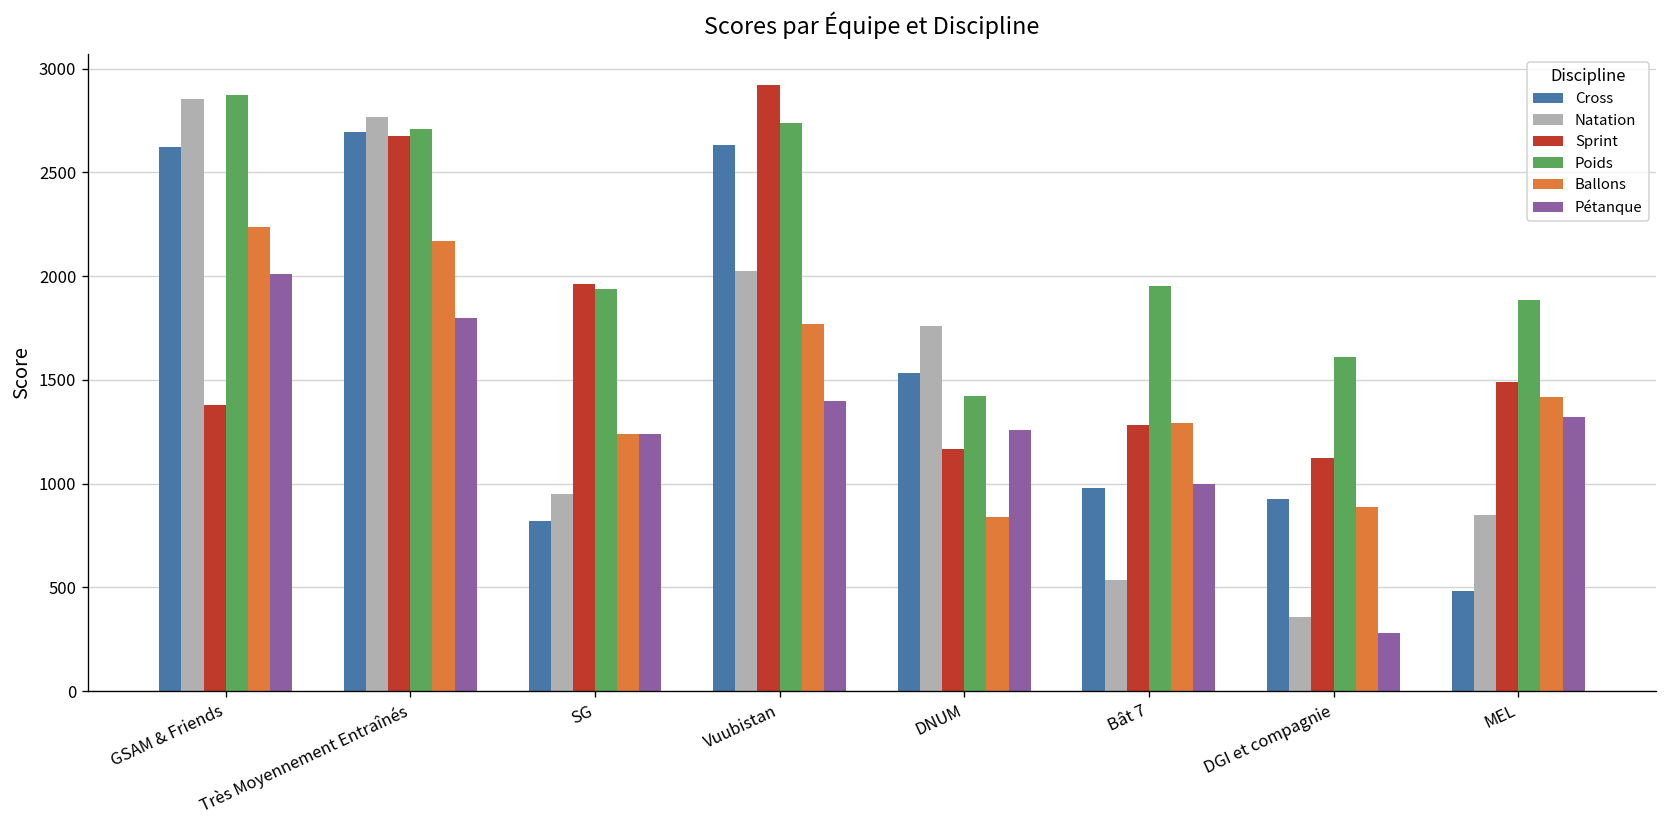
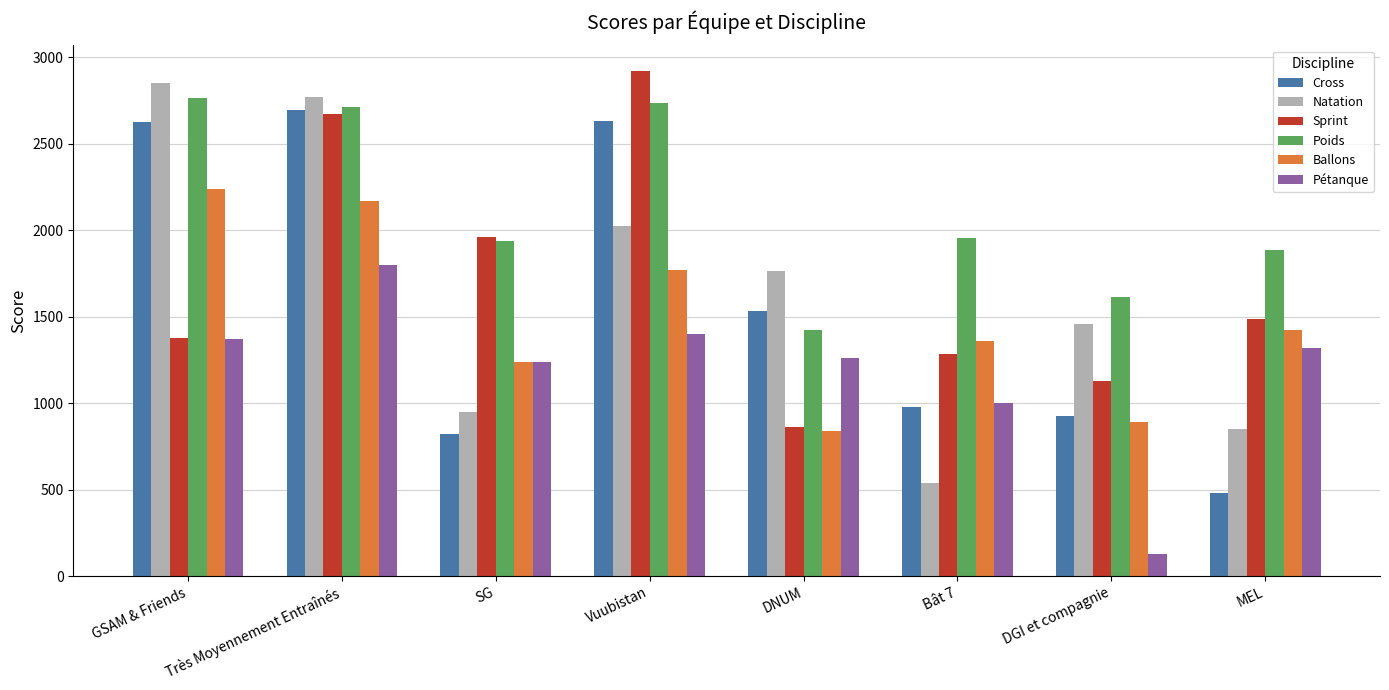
  {
    "Cross": {
      "GSAM & Friends": 2620,
      "Très Moyennement Entraînés": 2690,
      "SG": 820,
      "Vuubistan": 2630,
      "DNUM": 1530,
      "Bât 7": 980,
      "DGI et compagnie": 920,
      "MEL": 480
    },
    "Natation": {
      "GSAM & Friends": 2850,
      "Très Moyennement Entraînés": 2770,
      "SG": 950,
      "Vuubistan": 2030,
      "DNUM": 1760,
      "Bât 7": 540,
-     "DGI et compagnie": 360,
+     "DGI et compagnie": 1460,
      "MEL": 850
    },
    "Sprint": {
      "GSAM & Friends": 1380,
      "Très Moyennement Entraînés": 2670,
      "SG": 1960,
      "Vuubistan": 2920,
-     "DNUM": 1170,
+     "DNUM": 860,
      "Bât 7": 1280,
      "DGI et compagnie": 1130,
      "MEL": 1490
    },
    "Poids": {
-     "GSAM & Friends": 2870,
+     "GSAM & Friends": 2770,
      "Très Moyennement Entraînés": 2710,
      "SG": 1940,
      "Vuubistan": 2740,
      "DNUM": 1420,
      "Bât 7": 1950,
      "DGI et compagnie": 1610,
      "MEL": 1880
    },
    "Ballons": {
      "GSAM & Friends": 2240,
      "Très Moyennement Entraînés": 2170,
      "SG": 1240,
      "Vuubistan": 1770,
      "DNUM": 840,
-     "Bât 7": 1290,
+     "Bât 7": 1360,
      "DGI et compagnie": 890,
      "MEL": 1420
    },
    "Pétanque": {
-     "GSAM & Friends": 2010,
+     "GSAM & Friends": 1370,
      "Très Moyennement Entraînés": 1800,
      "SG": 1240,
      "Vuubistan": 1400,
      "DNUM": 1260,
      "Bât 7": 1000,
-     "DGI et compagnie": 280,
+     "DGI et compagnie": 130,
      "MEL": 1320
    }
  }
